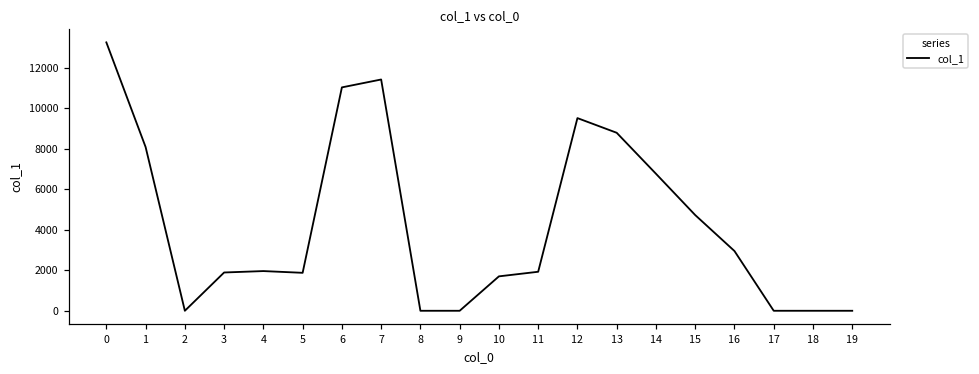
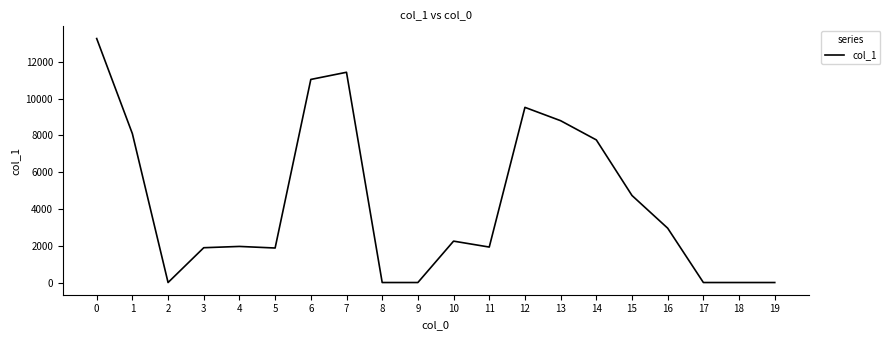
  {
    "0": 13300,
    "1": 8100,
    "2": 0,
    "3": 1900,
    "4": 2000,
    "5": 1900,
    "6": 11000,
    "7": 11400,
    "8": 0,
    "9": 0,
-   "10": 1700,
+   "10": 2300,
    "11": 1900,
    "12": 9500,
    "13": 8800,
-   "14": 6800,
+   "14": 7800,
    "15": 4700,
    "16": 3000,
    "17": 0,
    "18": 0,
    "19": 0
  }
